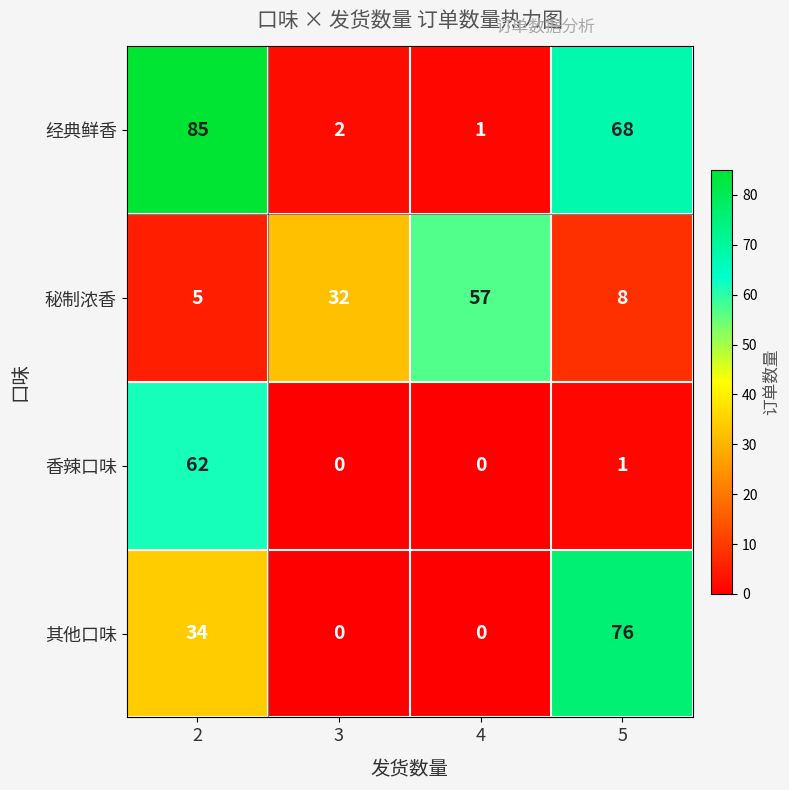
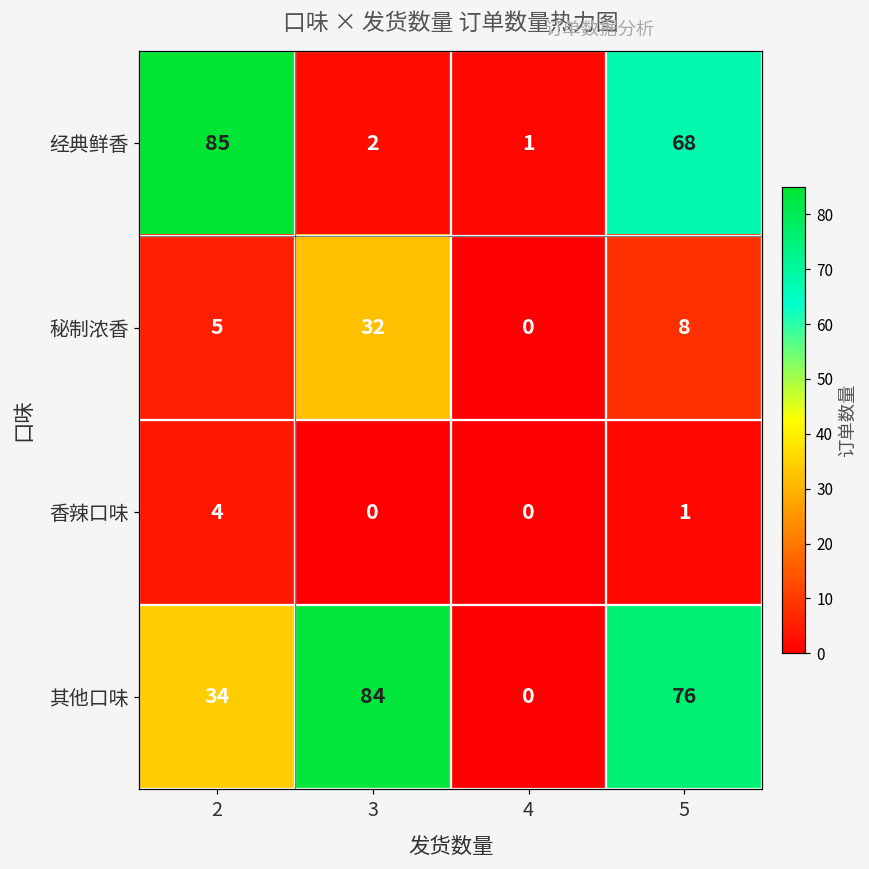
  {
    "经典鲜香": {
      "2": 85,
      "3": 2,
      "4": 1,
      "5": 68
    },
    "秘制浓香": {
      "2": 5,
      "3": 32,
-     "4": 57,
+     "4": 0,
      "5": 8
    },
    "香辣口味": {
-     "2": 62,
+     "2": 4,
      "3": 0,
      "4": 0,
      "5": 1
    },
    "其他口味": {
      "2": 34,
-     "3": 0,
+     "3": 84,
      "4": 0,
      "5": 76
    }
  }
